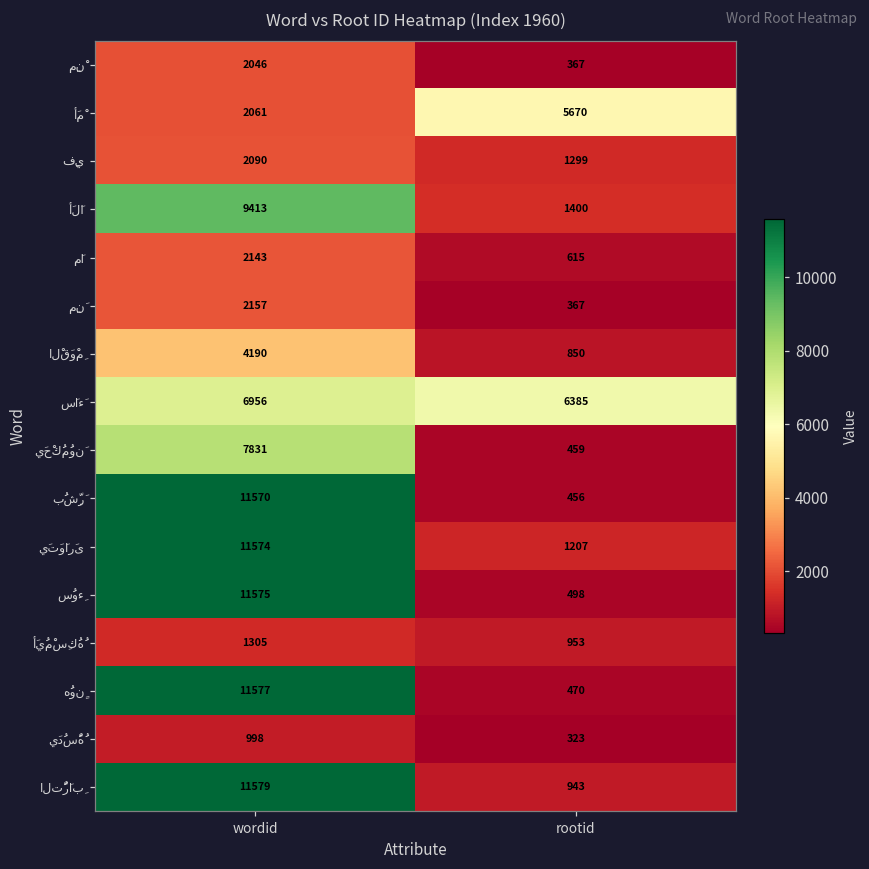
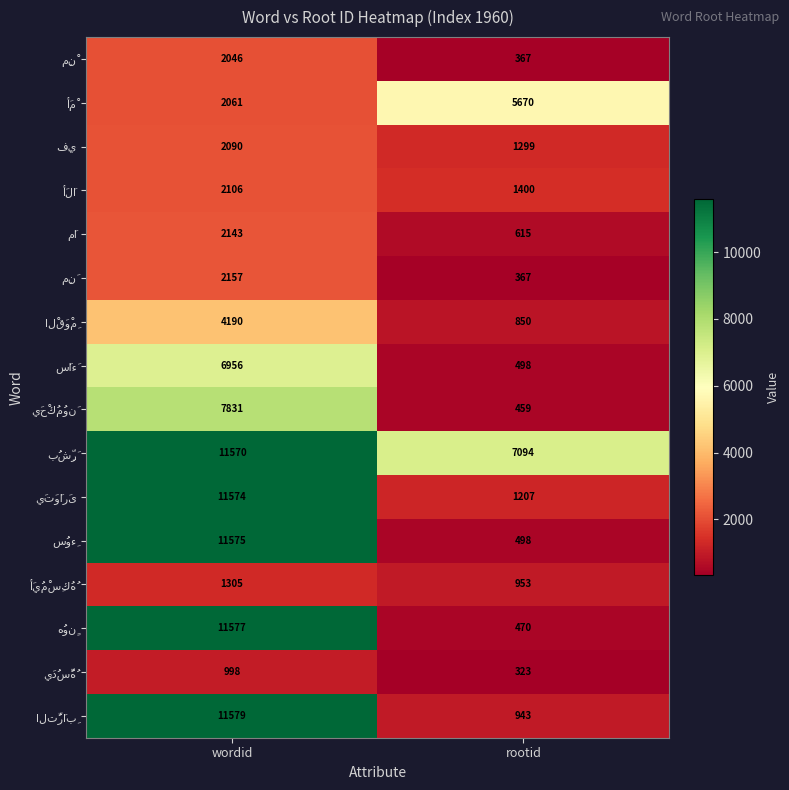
  {
    "مِنْ": {
      "wordid": 2046,
      "rootid": 367
    },
    "أَمْ": {
      "wordid": 2061,
      "rootid": 5670
    },
    "فِي": {
      "wordid": 2090,
      "rootid": 1299
    },
    "أَلَا": {
-     "wordid": 9413,
+     "wordid": 2106,
      "rootid": 1400
    },
    "مَا": {
      "wordid": 2143,
      "rootid": 615
    },
    "مِنَ": {
      "wordid": 2157,
      "rootid": 367
    },
    "الْقَوْمِ": {
      "wordid": 4190,
      "rootid": 850
    },
    "سَاءَ": {
      "wordid": 6956,
-     "rootid": 6385
+     "rootid": 498
    },
    "يَحْكُمُونَ": {
      "wordid": 7831,
      "rootid": 459
    },
    "بُشِّرَ": {
      "wordid": 11570,
-     "rootid": 456
+     "rootid": 7094
    },
    "يَتَوَارَى": {
      "wordid": 11574,
      "rootid": 1207
    },
    "سُوءِ": {
      "wordid": 11575,
      "rootid": 498
    },
    "أَيُمْسِكُهُ": {
      "wordid": 1305,
      "rootid": 953
    },
    "هُونٍ": {
      "wordid": 11577,
      "rootid": 470
    },
    "يَدُسُّهُ": {
      "wordid": 998,
      "rootid": 323
    },
    "التُّرَابِ": {
      "wordid": 11579,
      "rootid": 943
    }
  }
